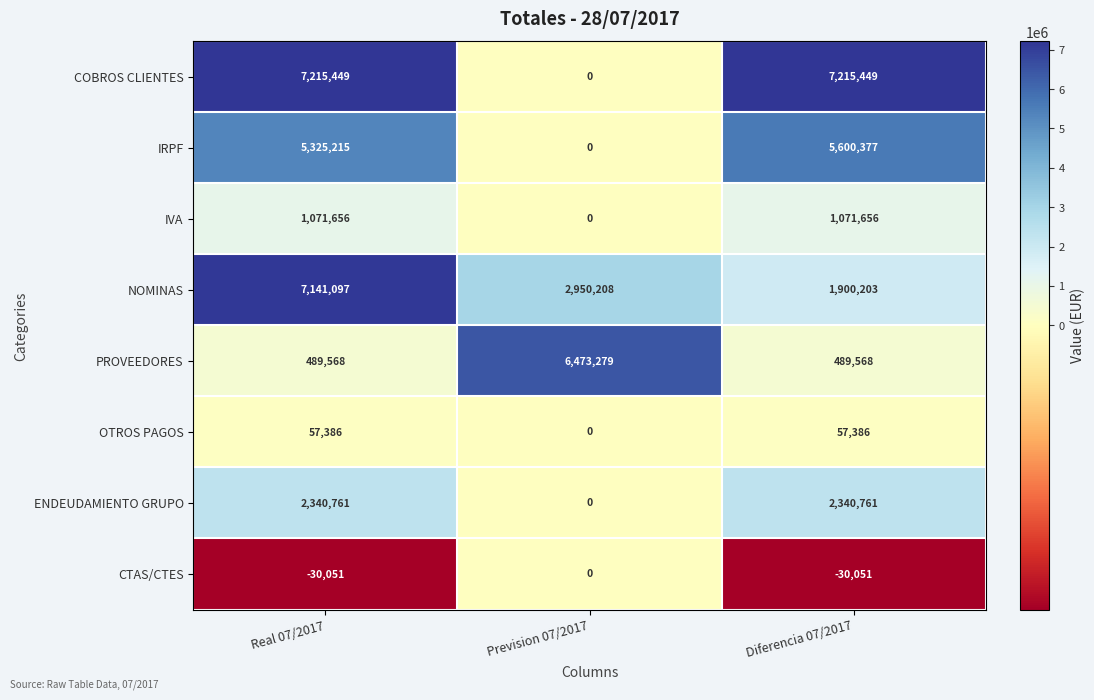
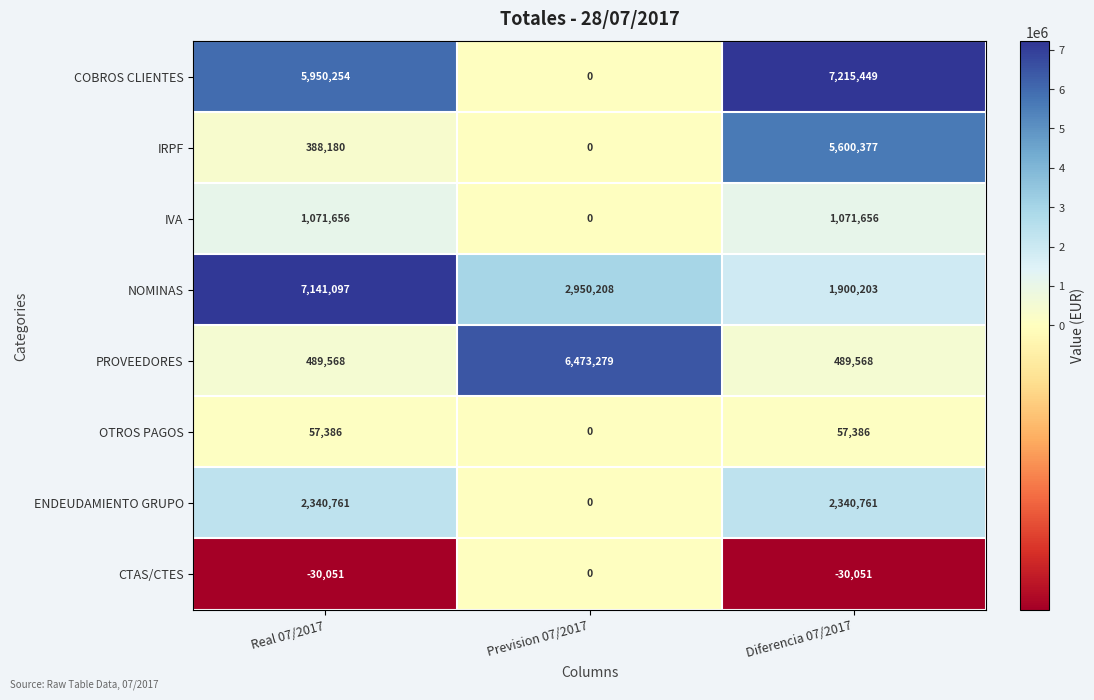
  {
    "COBROS CLIENTES": {
-     "Real 07/2017": "7,215,449",
+     "Real 07/2017": "5,950,254",
      "Prevision 07/2017": "0",
      "Diferencia 07/2017": "7,215,449"
    },
    "IRPF": {
-     "Real 07/2017": "5,325,215",
+     "Real 07/2017": "388,180",
      "Prevision 07/2017": "0",
      "Diferencia 07/2017": "5,600,377"
    },
    "IVA": {
      "Real 07/2017": "1,071,656",
      "Prevision 07/2017": "0",
      "Diferencia 07/2017": "1,071,656"
    },
    "NOMINAS": {
      "Real 07/2017": "7,141,097",
      "Prevision 07/2017": "2,950,208",
      "Diferencia 07/2017": "1,900,203"
    },
    "PROVEEDORES": {
      "Real 07/2017": "489,568",
      "Prevision 07/2017": "6,473,279",
      "Diferencia 07/2017": "489,568"
    },
    "OTROS PAGOS": {
      "Real 07/2017": "57,386",
      "Prevision 07/2017": "0",
      "Diferencia 07/2017": "57,386"
    },
    "ENDEUDAMIENTO GRUPO": {
      "Real 07/2017": "2,340,761",
      "Prevision 07/2017": "0",
      "Diferencia 07/2017": "2,340,761"
    },
    "CTAS/CTES": {
      "Real 07/2017": "-30,051",
      "Prevision 07/2017": "0",
      "Diferencia 07/2017": "-30,051"
    }
  }
